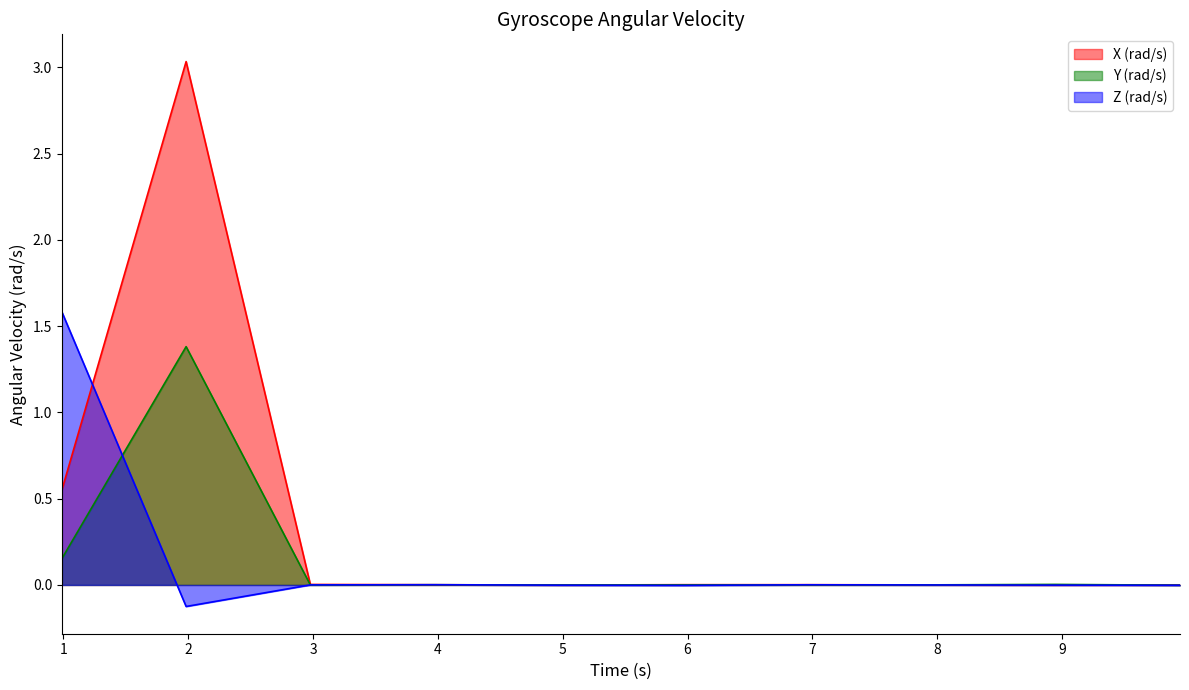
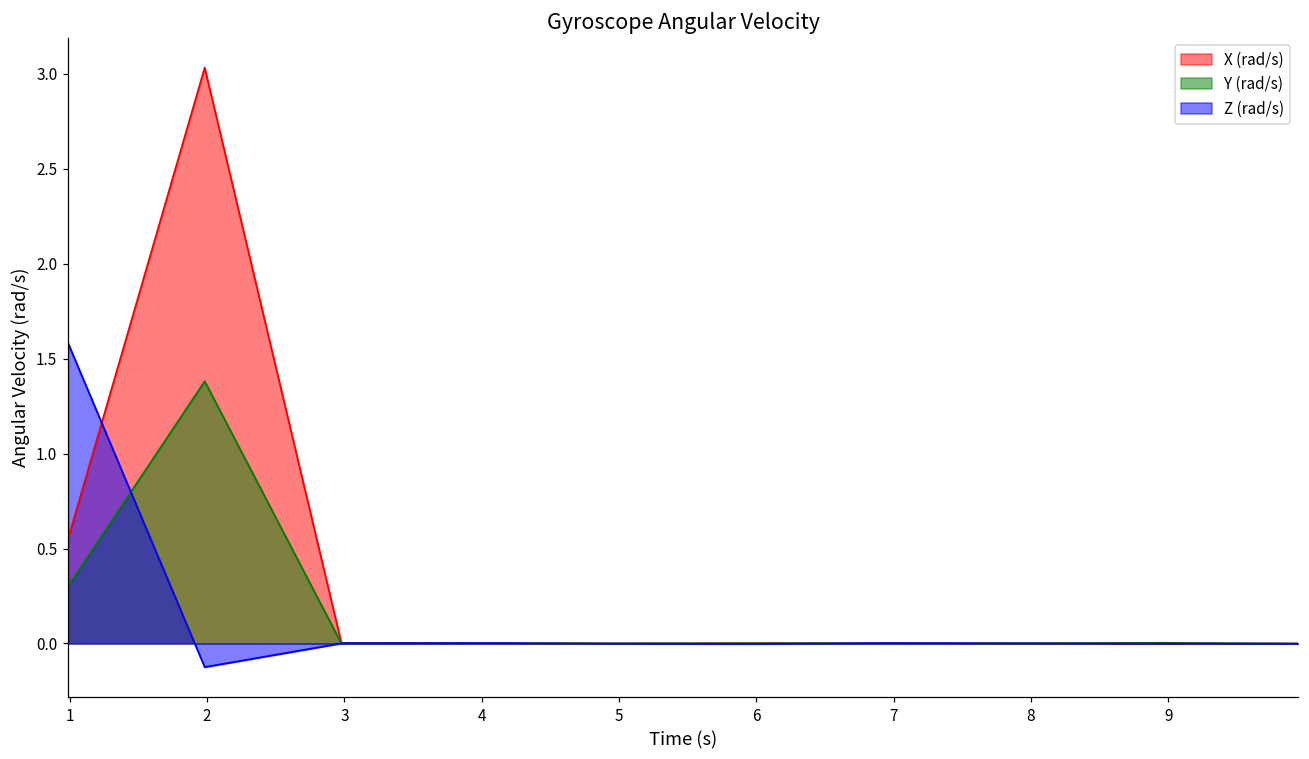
  {
    "X (rad/s)": {
      "1": 0.55,
      "2": 3.03
    },
    "Y (rad/s)": {
-     "1": 0.15,
+     "1": 0.30,
      "2": 1.38
    }
  }
